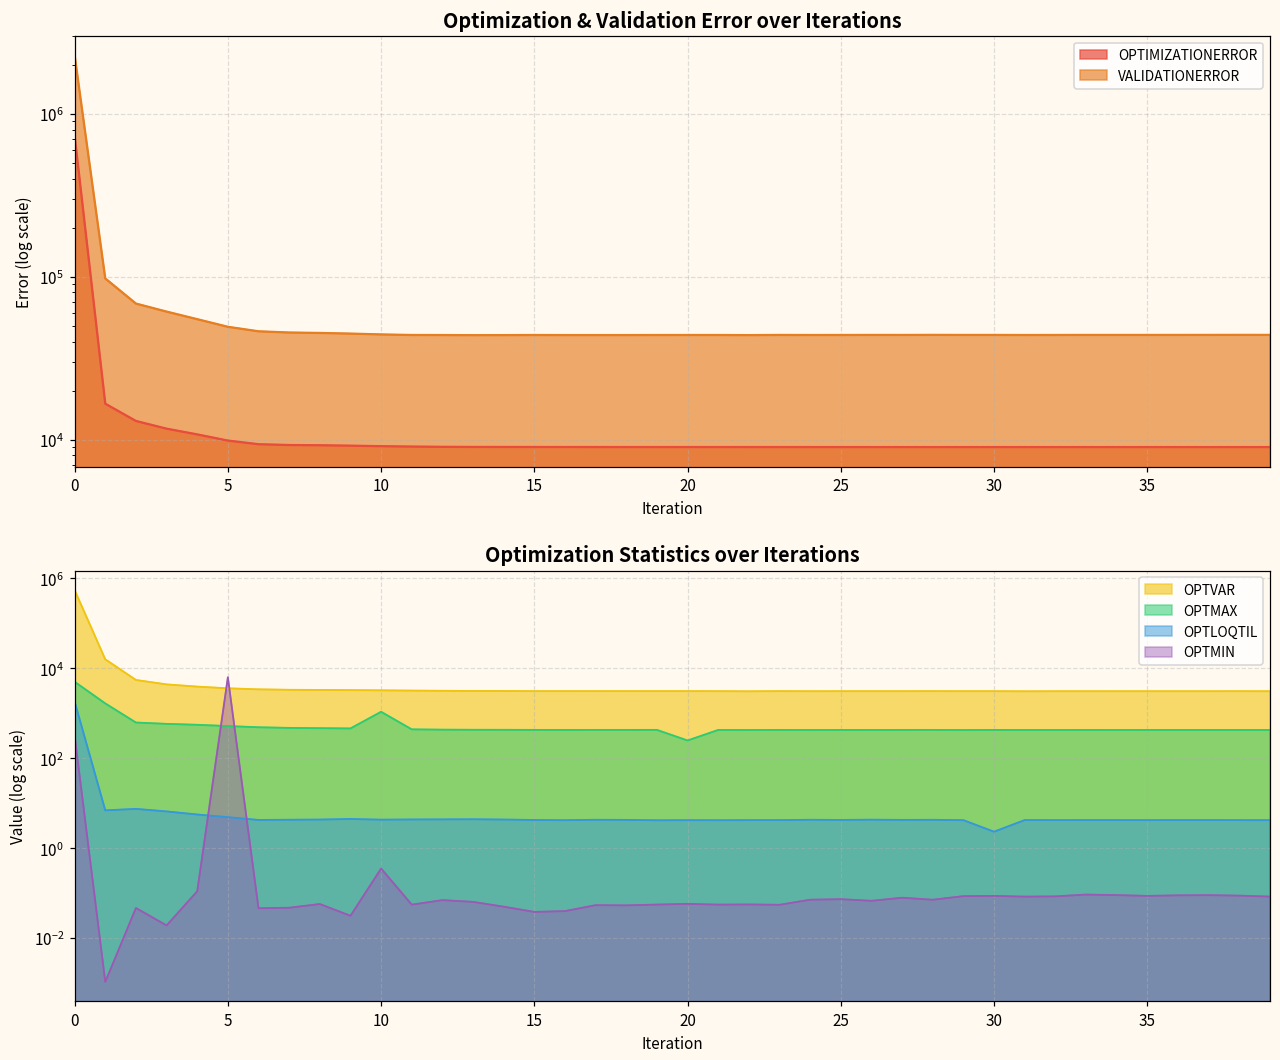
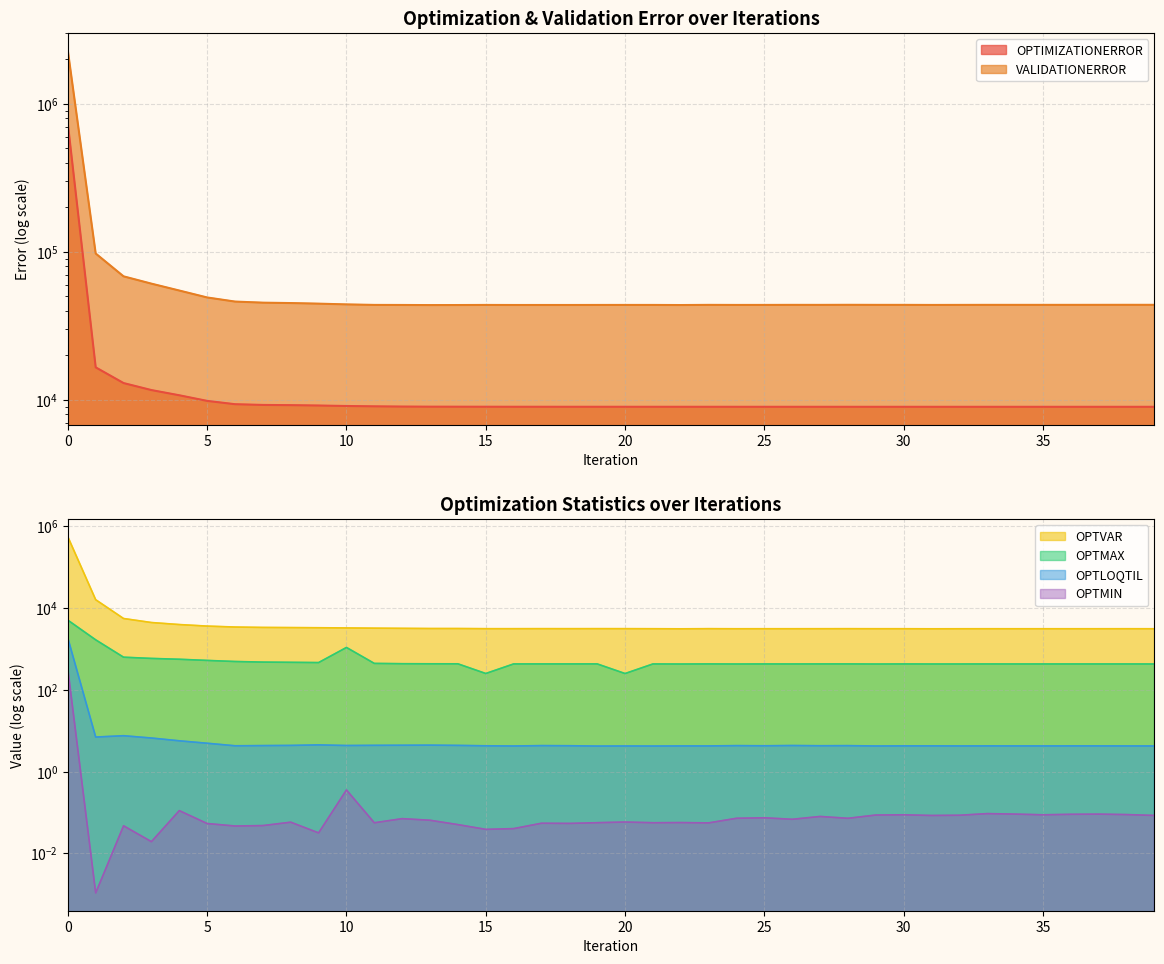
  {
    "Optimization Statistics over Iterations": {
      "OPTVAR": {
        "0": 500000,
        "5": 4000,
        "10": 3000,
        "15": 3000,
        "20": 3000,
        "25": 3000,
        "30": 3000,
        "35": 3000
      },
      "OPTMAX": {
        "0": 5000,
        "5": 500,
        "10": 1100,
-       "15": 400,
+       "15": 200,
        "20": 200,
        "25": 400,
        "30": 400,
        "35": 400
      },
      "OPTLOQTIL": {
        "0": 2000,
        "5": 5,
        "10": 4,
        "15": 4,
        "20": 4,
        "25": 4,
-       "30": 2,
+       "30": 4,
        "35": 4
      },
      "OPTMIN": {
        "0": 300,
-       "5": 6000,
+       "5": 0.05,
        "10": 0.4,
        "15": 0.04,
        "20": 0.06,
        "25": 0.07,
        "30": 0.09,
        "35": 0.09
      }
    }
  }
